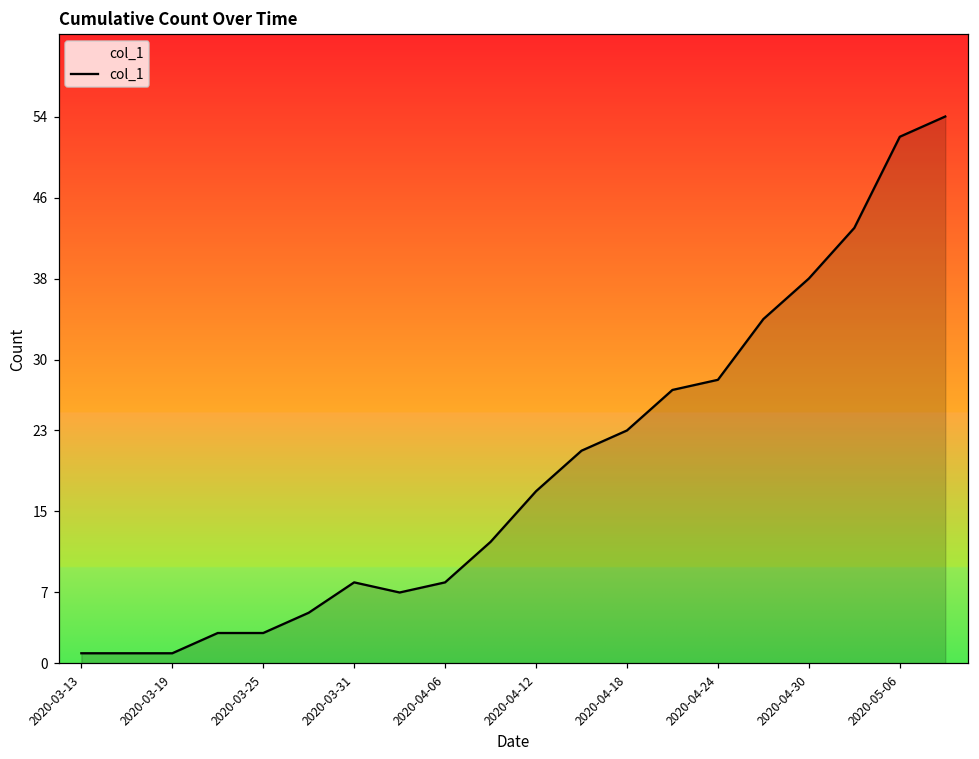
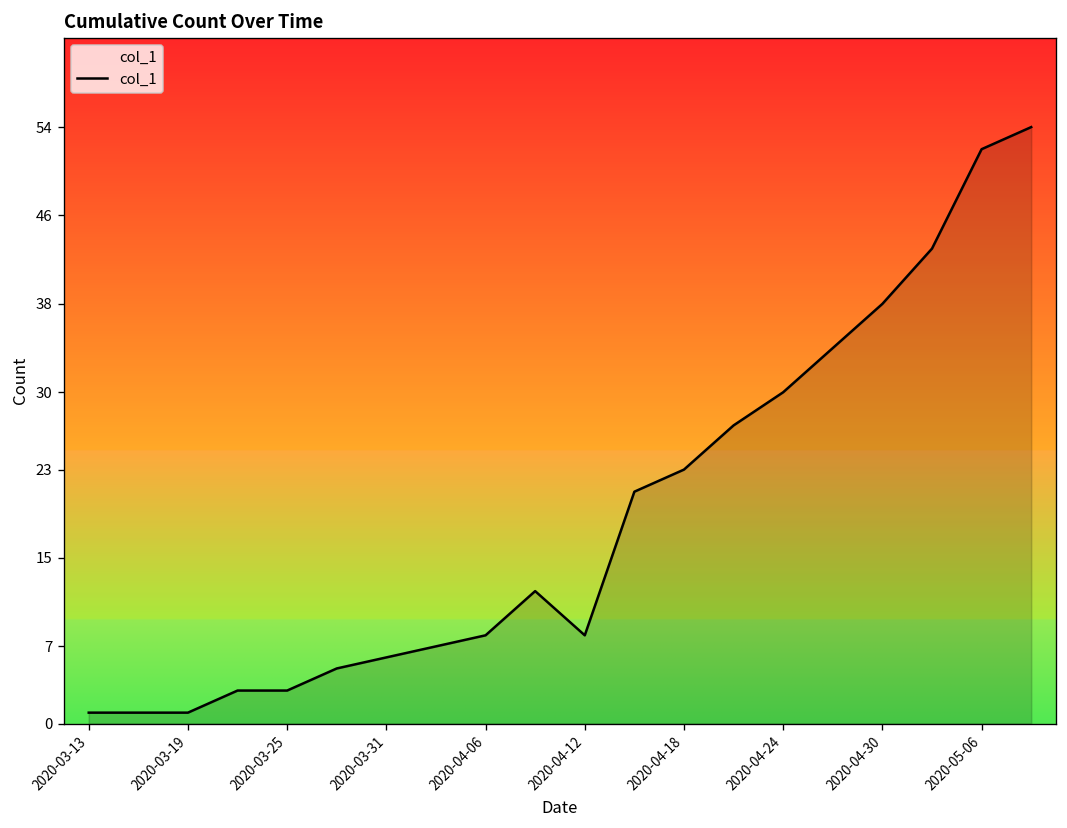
  {
    "2020-03-13": 1,
    "2020-03-19": 1,
    "2020-03-25": 3,
-   "2020-03-31": 8,
+   "2020-03-31": 6,
    "2020-04-06": 8,
-   "2020-04-12": 17,
+   "2020-04-12": 8,
    "2020-04-18": 23,
-   "2020-04-24": 28,
+   "2020-04-24": 30,
    "2020-04-30": 38,
    "2020-05-06": 52
  }
